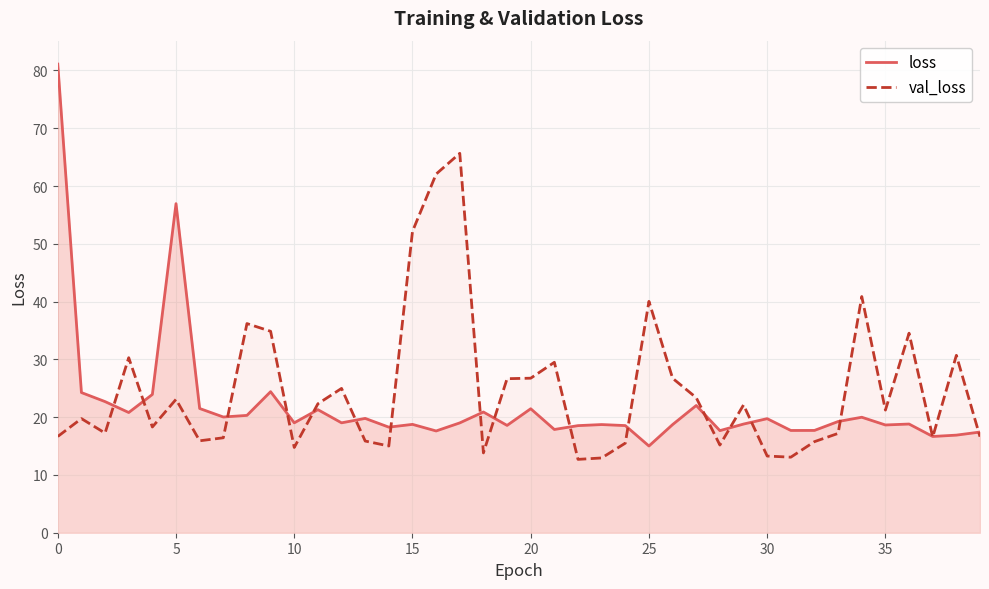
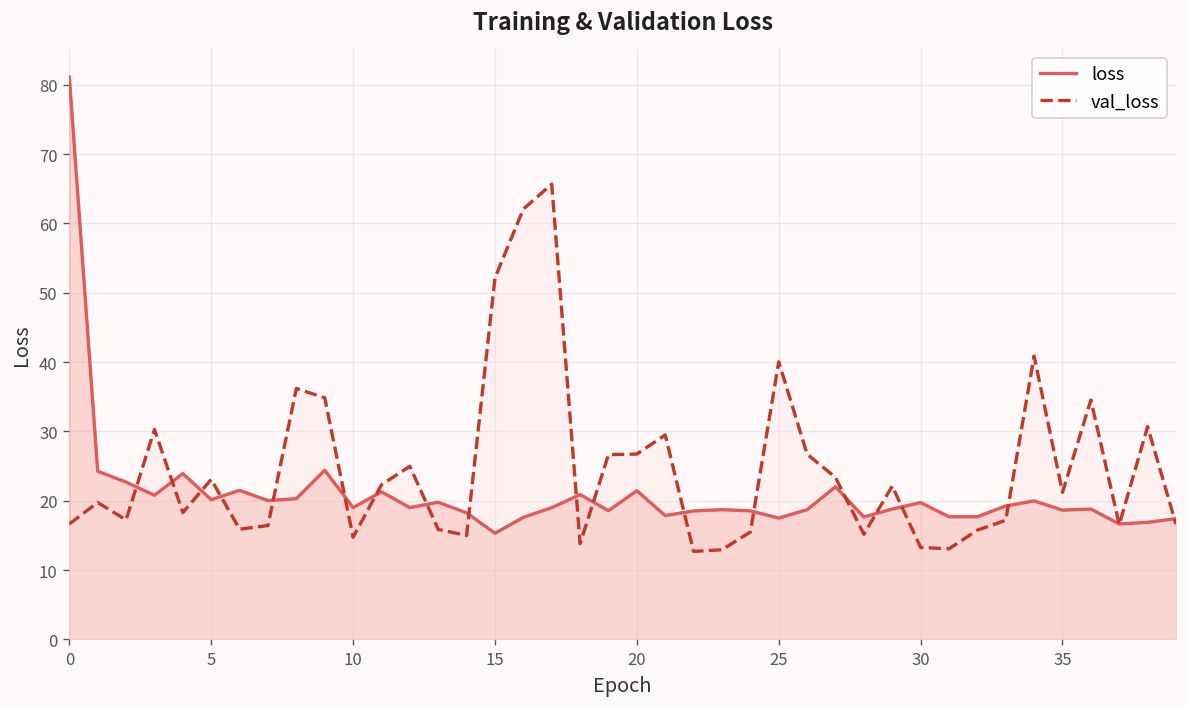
  {
    "loss": {
      "0": 81,
-     "5": 57,
+     "5": 20,
      "10": 19,
-     "15": 19,
+     "15": 15,
      "20": 21,
-     "25": 15,
+     "25": 18,
      "30": 20,
      "35": 19
    },
    "val_loss": {
      "0": 17,
      "5": 23,
      "10": 15,
      "15": 52,
      "20": 27,
      "25": 40,
      "30": 13,
      "35": 21
    }
  }
